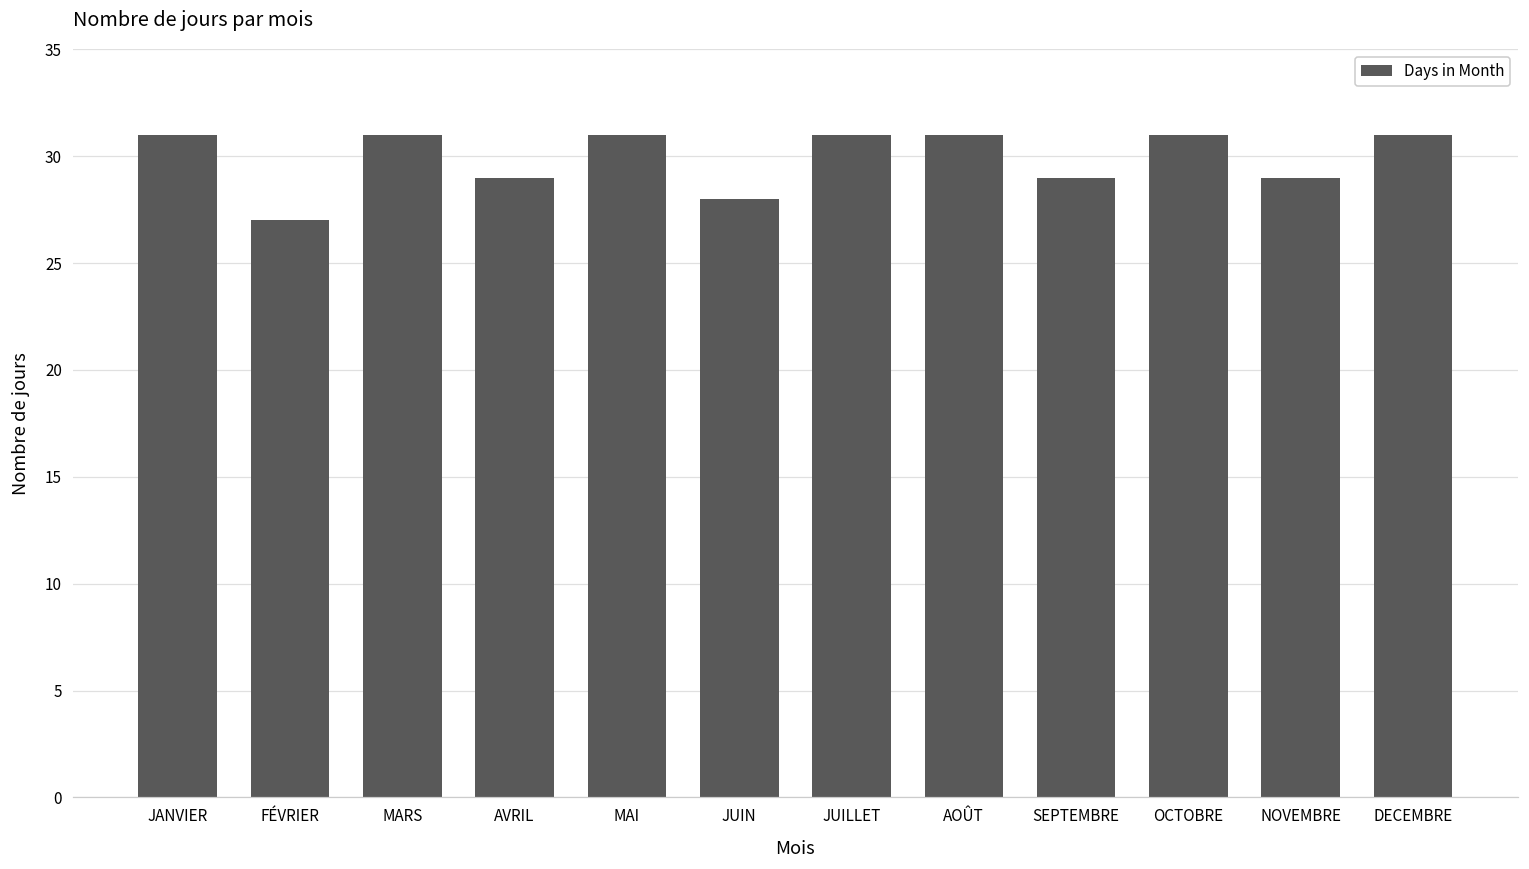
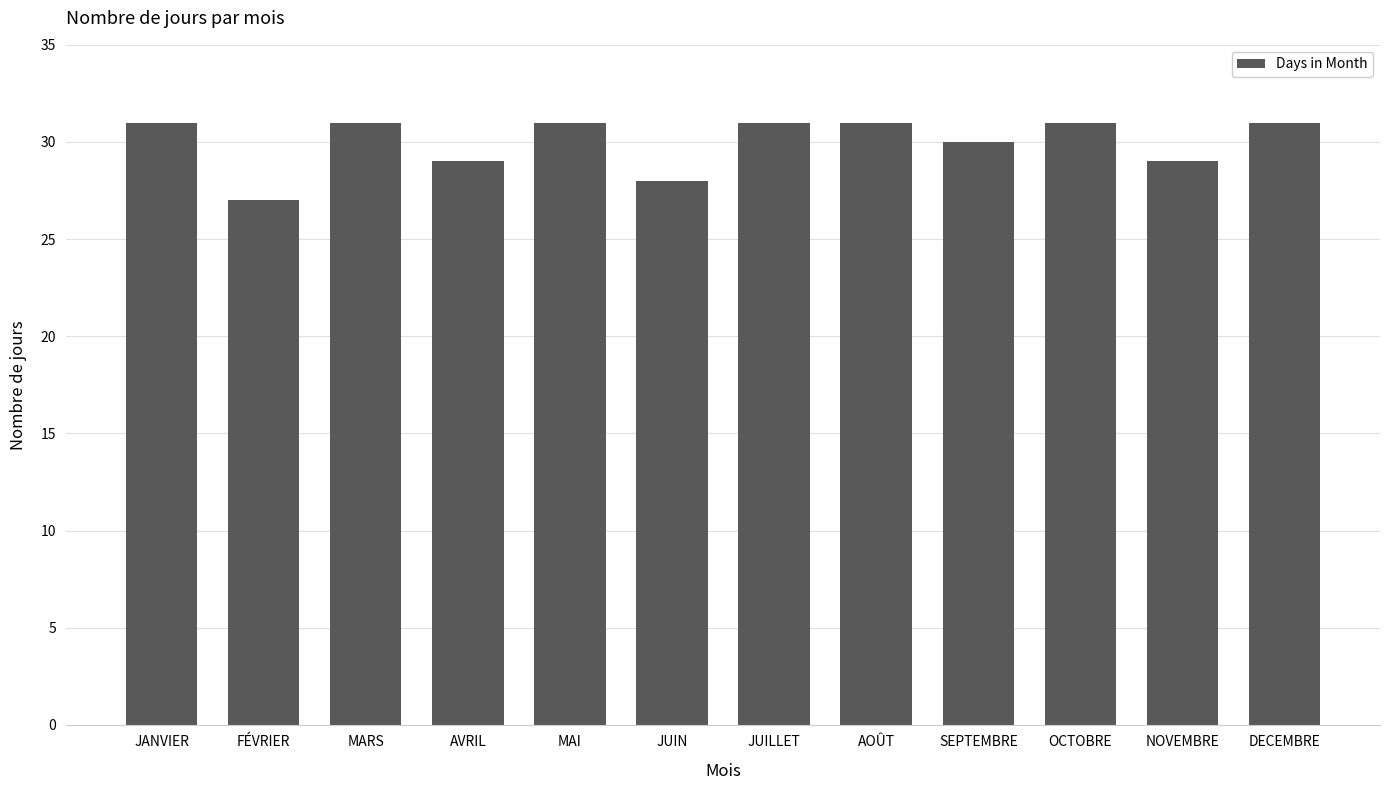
  {
    "JANVIER": 31,
    "FÉVRIER": 27,
    "MARS": 31,
    "AVRIL": 29,
    "MAI": 31,
    "JUIN": 28,
    "JUILLET": 31,
    "AOÛT": 31,
-   "SEPTEMBRE": 29,
+   "SEPTEMBRE": 30,
    "OCTOBRE": 31,
    "NOVEMBRE": 29,
    "DECEMBRE": 31
  }
